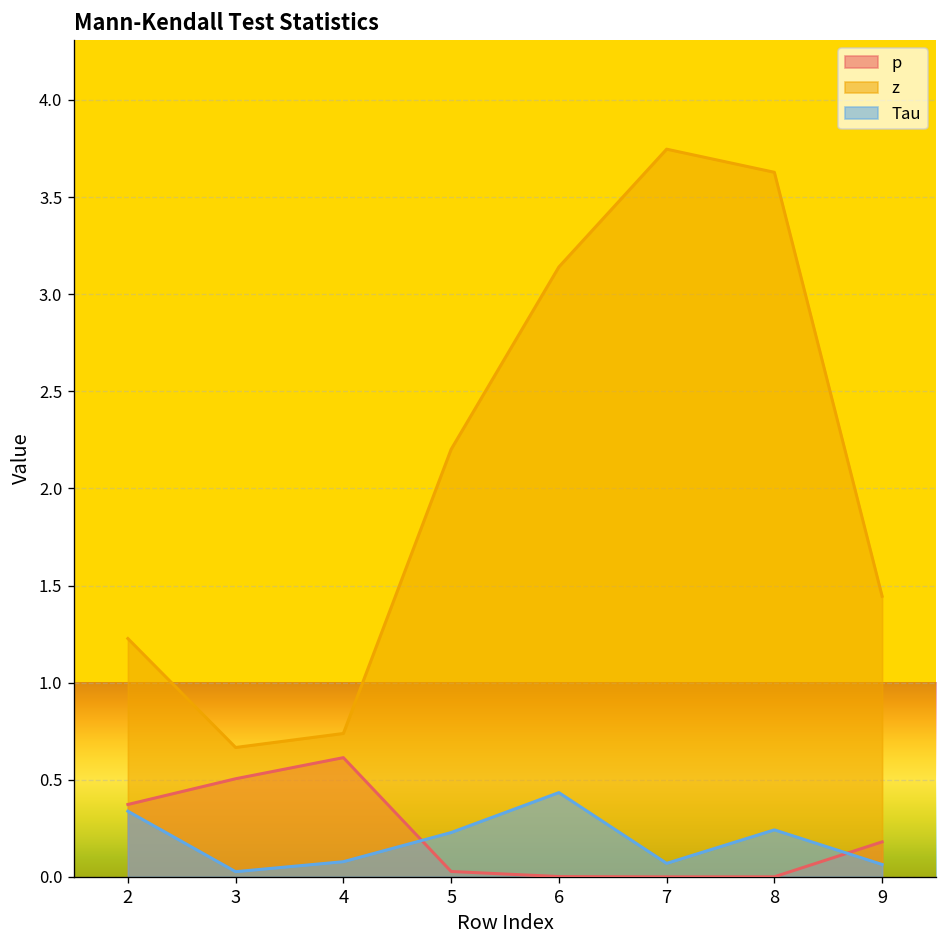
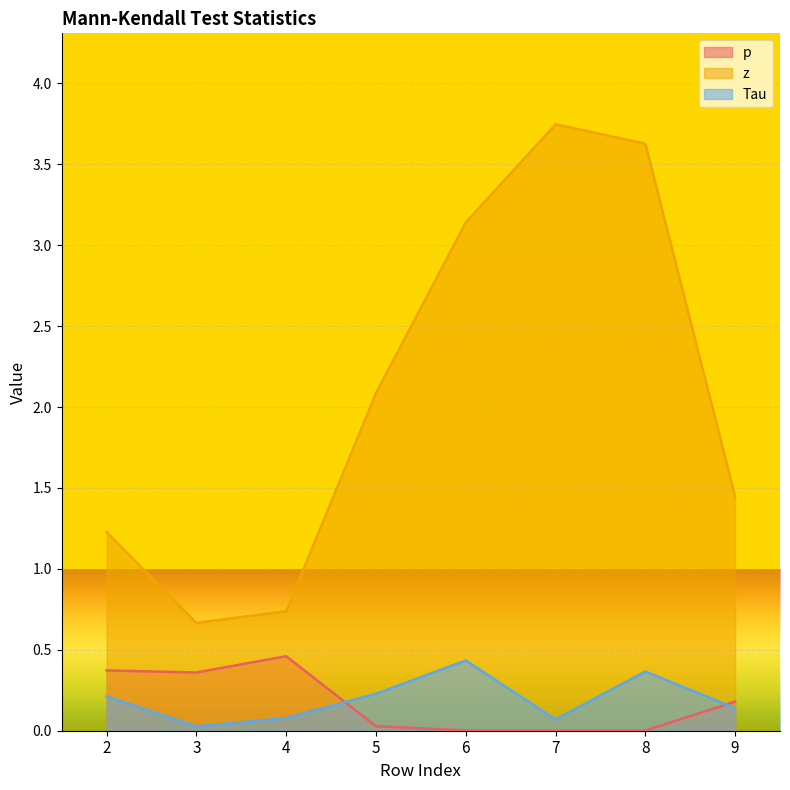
  {
    "p": {
      "2": 0.37,
-     "3": 0.51,
-     "4": 0.61,
+     "3": 0.36,
+     "4": 0.46,
      "5": 0.03,
      "6": 0.00,
      "7": 0.00,
      "8": 0.00,
      "9": 0.18
    },
    "z": {
      "2": 1.23,
      "3": 0.67,
      "4": 0.74,
-     "5": 2.20,
+     "5": 2.09,
      "6": 3.14,
      "7": 3.75,
      "8": 3.63,
      "9": 1.44
    },
    "Tau": {
-     "2": 0.34,
+     "2": 0.21,
      "3": 0.03,
      "4": 0.08,
      "5": 0.23,
      "6": 0.43,
      "7": 0.07,
-     "8": 0.24,
-     "9": 0.06
+     "8": 0.37,
+     "9": 0.14
    }
  }
